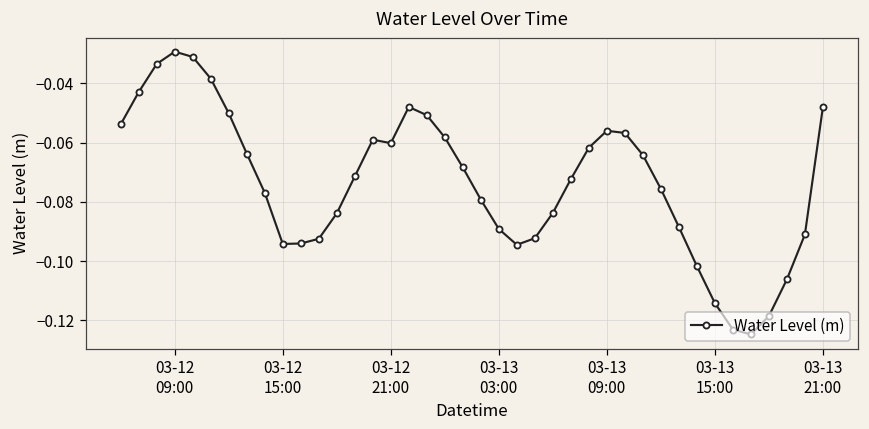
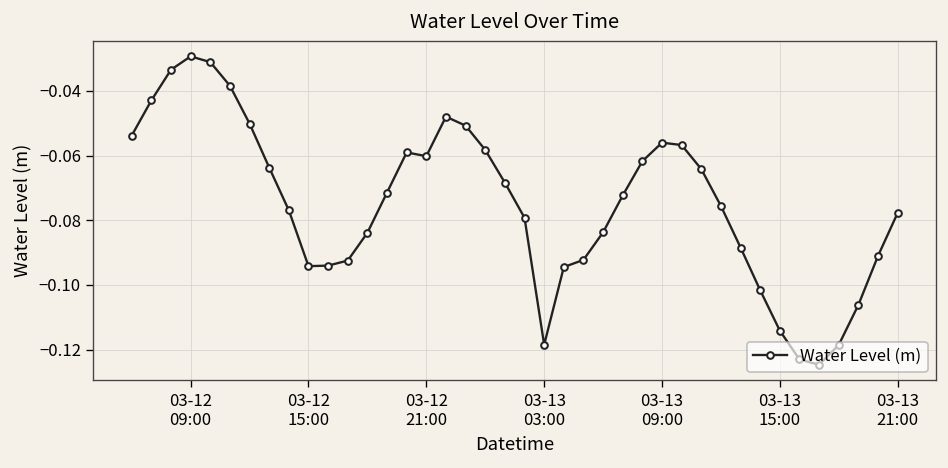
  {
    "03-12 09:00": -0.029,
    "03-12 15:00": -0.094,
    "03-12 21:00": -0.060,
-   "03-13 03:00": -0.089,
+   "03-13 03:00": -0.119,
    "03-13 09:00": -0.056,
    "03-13 15:00": -0.114,
-   "03-13 21:00": -0.048
+   "03-13 21:00": -0.078
  }
